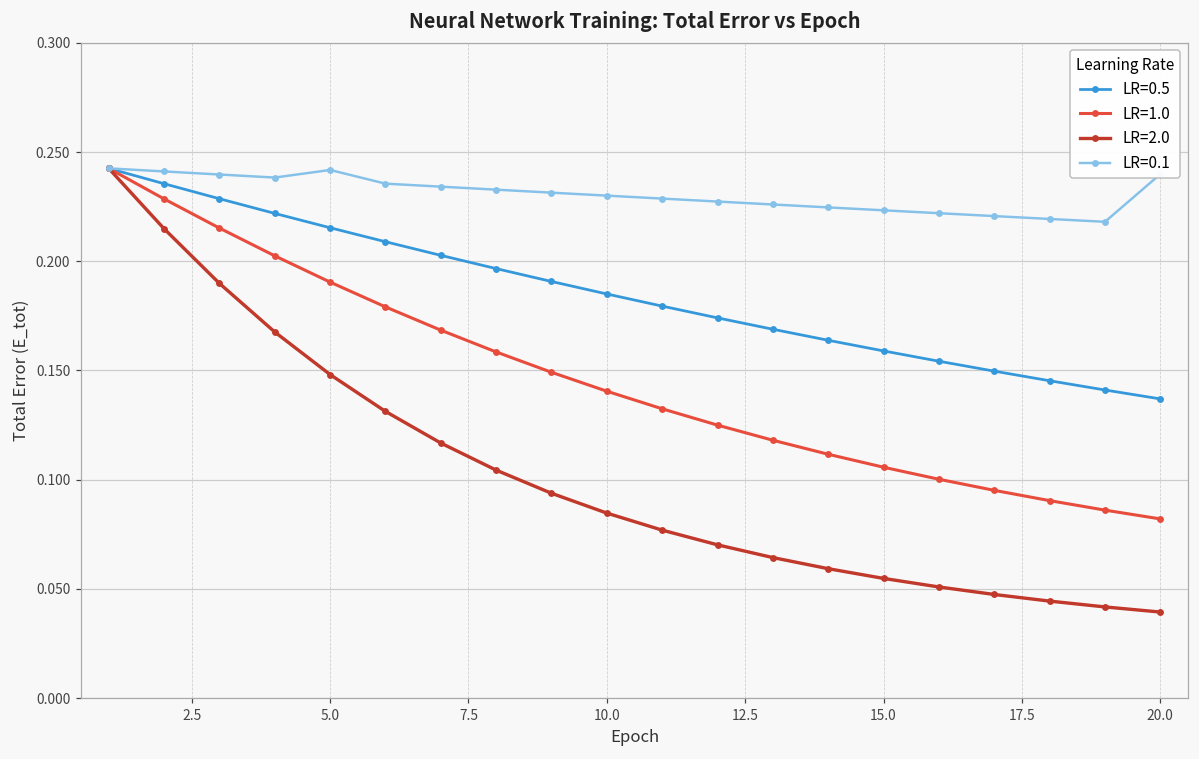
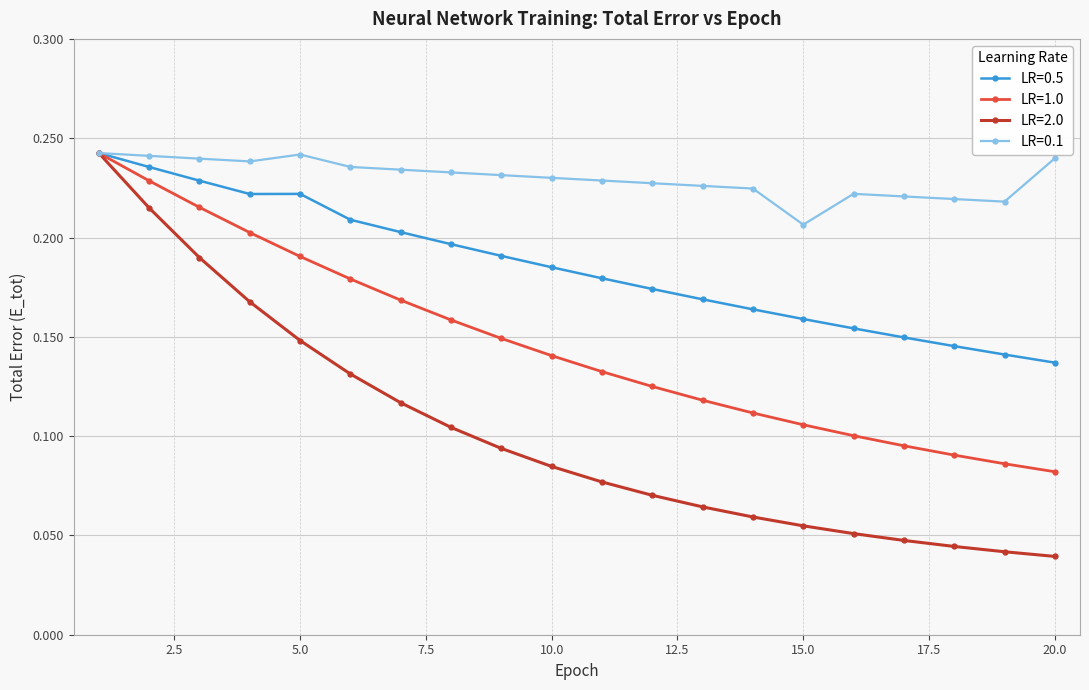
  {
    "LR=0.5": {
-     "5.0": 0.215,
+     "5.0": 0.222,
      "10.0": 0.185,
      "15.0": 0.159,
      "20.0": 0.137
    },
    "LR=0.1": {
      "5.0": 0.242,
      "10.0": 0.230,
-     "15.0": 0.223,
+     "15.0": 0.206,
      "20.0": 0.240
    }
  }
